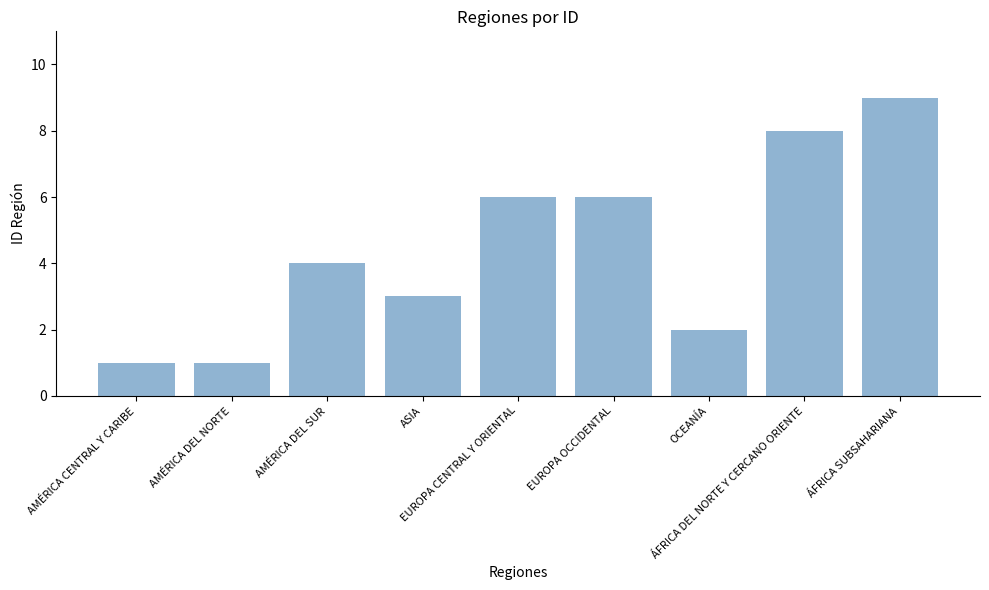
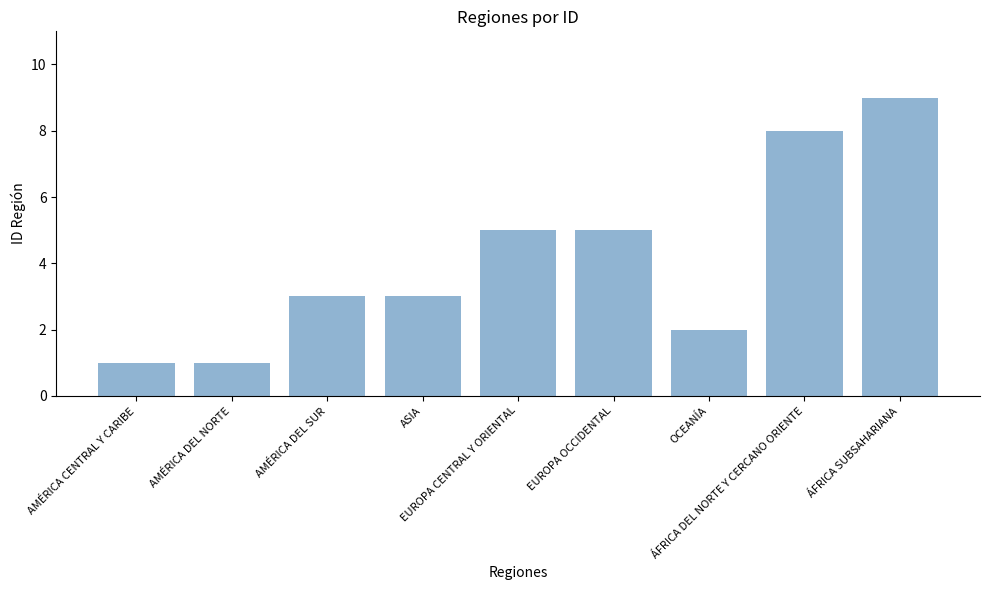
  {
    "AMÉRICA CENTRAL Y CARIBE": 1,
    "AMÉRICA DEL NORTE": 1,
-   "AMÉRICA DEL SUR": 4,
+   "AMÉRICA DEL SUR": 3,
    "ASIA": 3,
-   "EUROPA CENTRAL Y ORIENTAL": 6,
-   "EUROPA OCCIDENTAL": 6,
+   "EUROPA CENTRAL Y ORIENTAL": 5,
+   "EUROPA OCCIDENTAL": 5,
    "OCEANÍA": 2,
    "ÁFRICA DEL NORTE Y CERCANO ORIENTE": 8,
    "ÁFRICA SUBSAHARIANA": 9
  }
